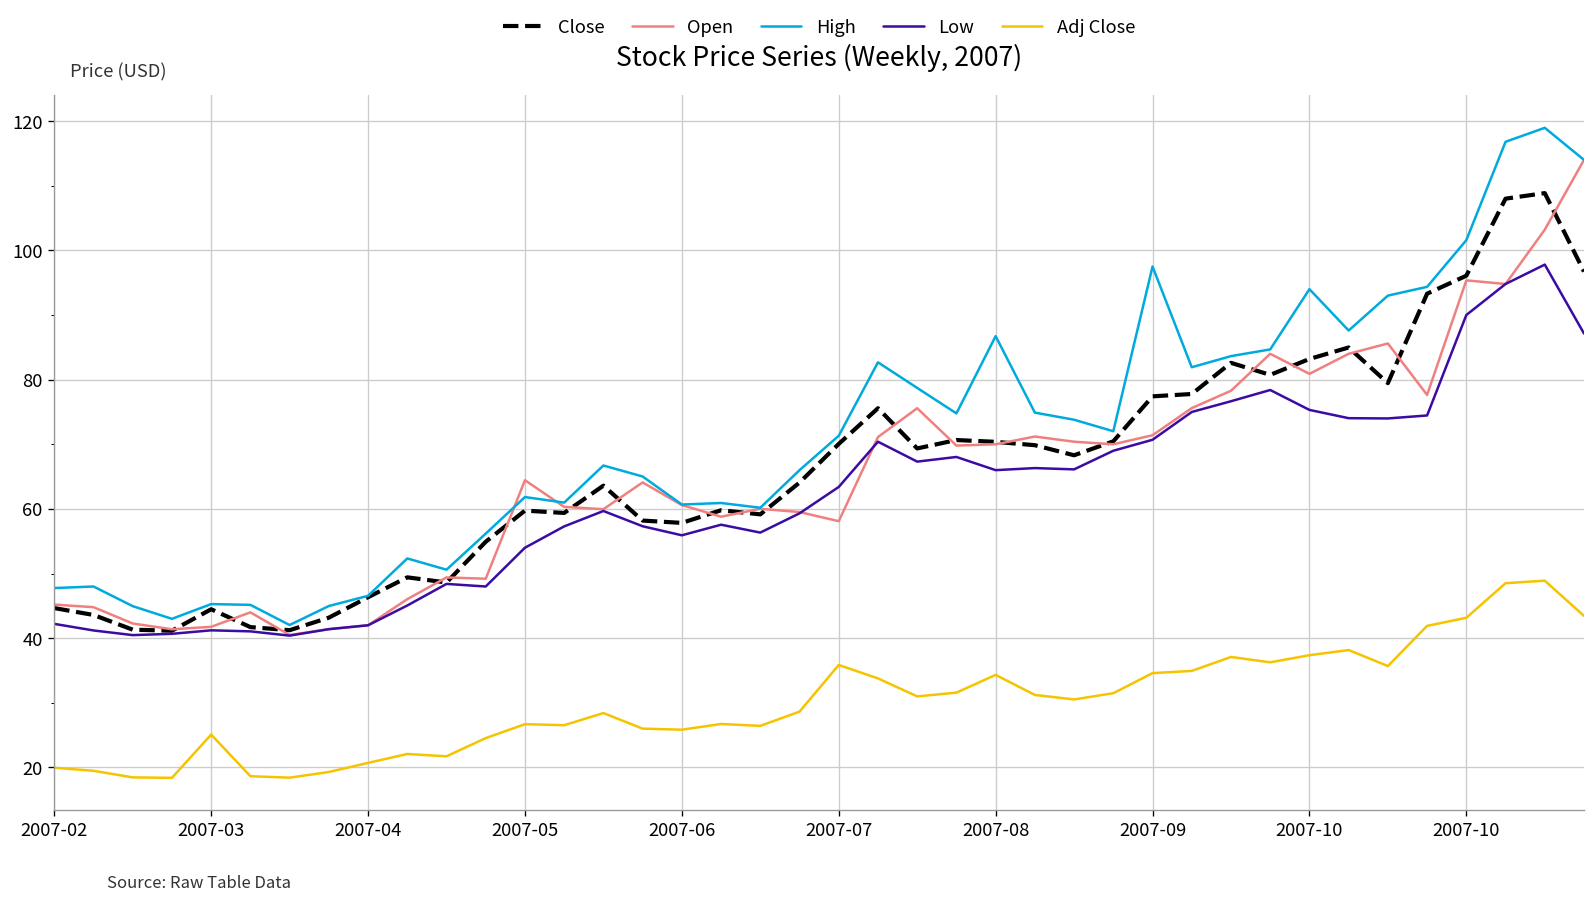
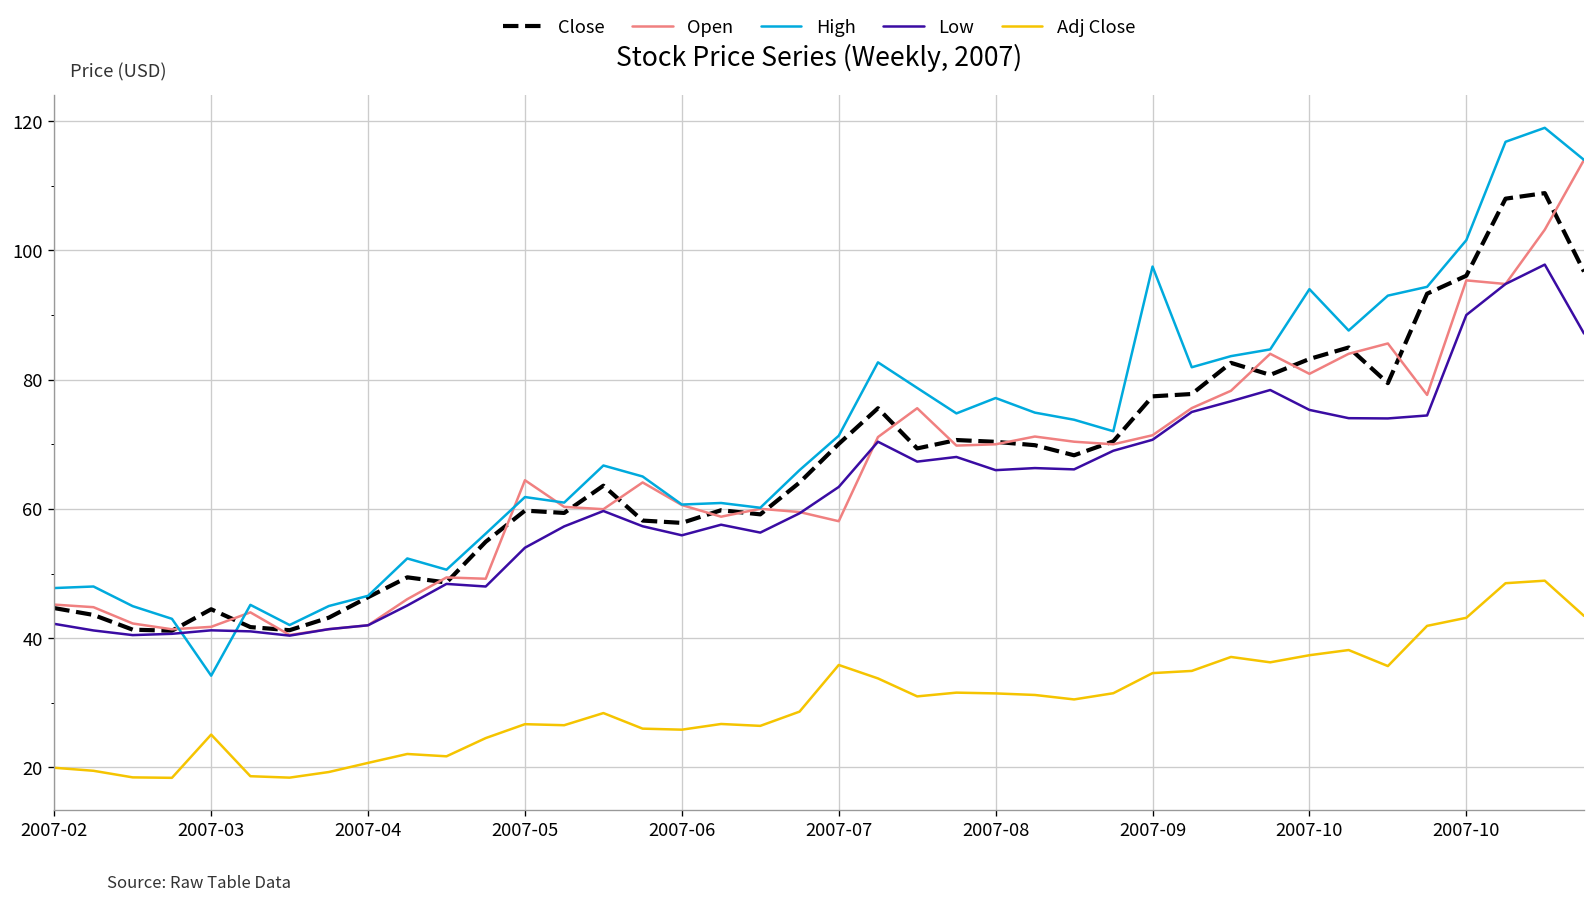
  {
    "Close": {
      "2007-02": 45,
      "2007-03": 44,
      "2007-05": 60,
      "2007-06": 58,
      "2007-07": 70,
      "2007-09": 77
    },
    "Open": {
      "2007-02": 45,
      "2007-03": 42,
      "2007-05": 64,
      "2007-07": 58,
      "2007-09": 71
    },
    "High": {
      "2007-02": 48,
-     "2007-03": 45,
+     "2007-03": 34,
      "2007-05": 62,
      "2007-07": 71,
-     "2007-08": 87,
+     "2007-08": 77,
      "2007-09": 98
    },
    "Low": {
      "2007-02": 42,
      "2007-03": 41,
      "2007-05": 54,
      "2007-06": 56,
      "2007-07": 63,
      "2007-08": 66,
      "2007-09": 71
    },
    "Adj Close": {
      "2007-02": 20,
      "2007-03": 25,
      "2007-04": 21,
      "2007-05": 27,
      "2007-06": 26,
      "2007-07": 36,
-     "2007-08": 34,
+     "2007-08": 31,
      "2007-09": 35
    }
  }
